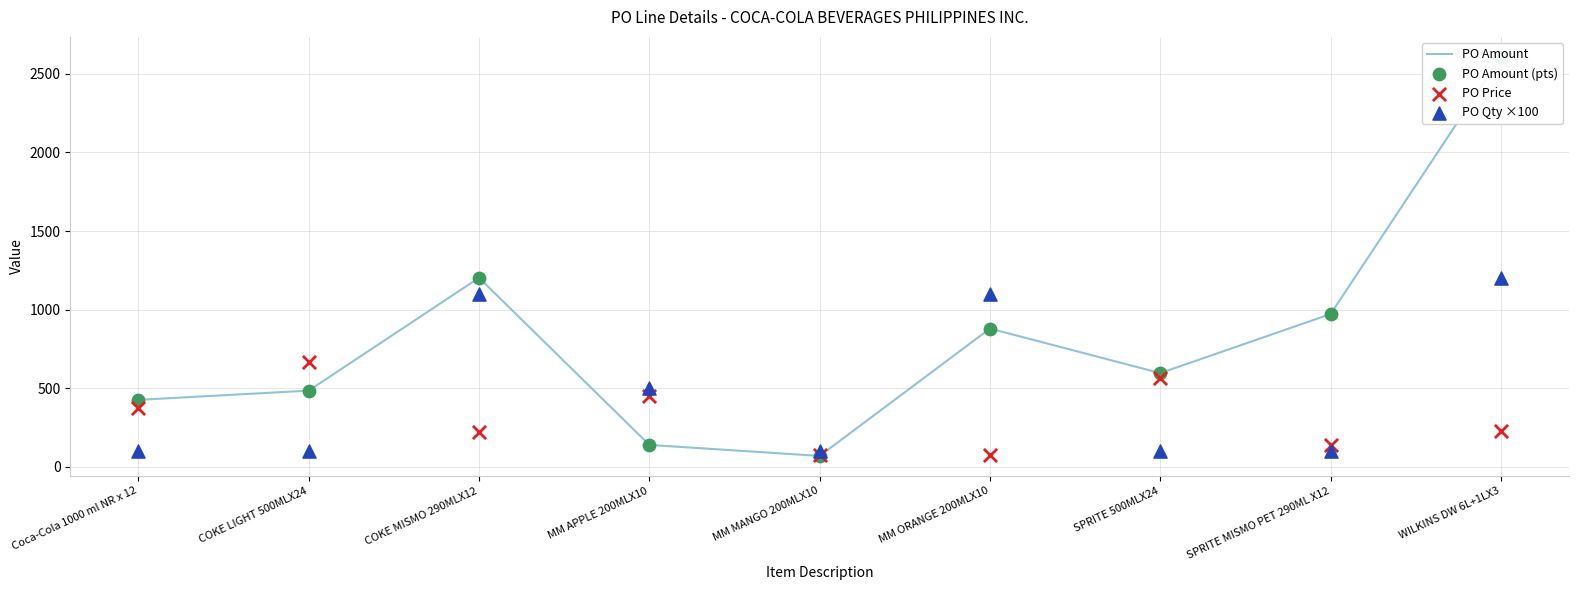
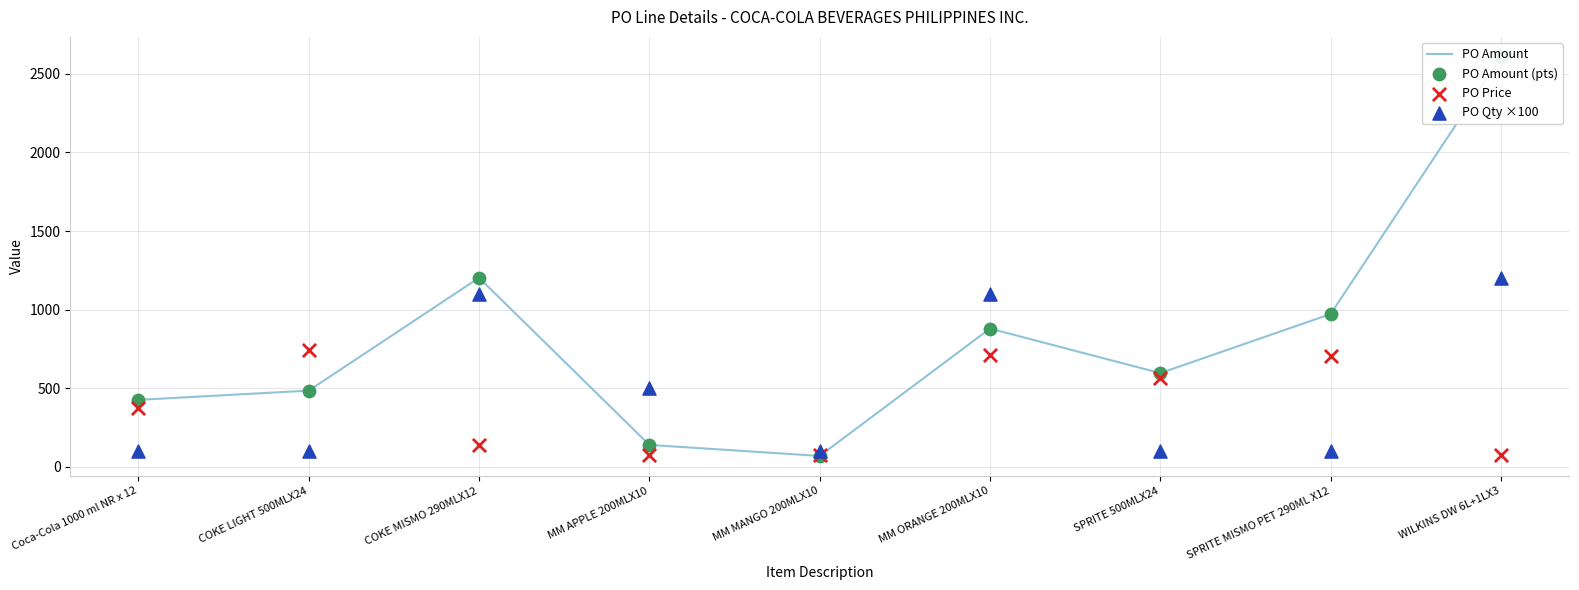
  {
    "PO Amount (pts)": {
      "Coca-Cola 1000 ml NR x 12": 430,
      "COKE LIGHT 500MLX24": 490,
      "COKE MISMO 290MLX12": 1200,
      "MM APPLE 200MLX10": 140,
      "MM ORANGE 200MLX10": 880,
      "SPRITE 500MLX24": 600,
      "SPRITE MISMO PET 290ML X12": 970
    },
    "PO Price": {
      "Coca-Cola 1000 ml NR x 12": 370,
-     "COKE LIGHT 500MLX24": 670,
-     "COKE MISMO 290MLX12": 220,
-     "MM APPLE 200MLX10": 450,
-     "MM ORANGE 200MLX10": 70,
+     "COKE LIGHT 500MLX24": 740,
+     "COKE MISMO 290MLX12": 140,
+     "MM APPLE 200MLX10": 70,
+     "MM ORANGE 200MLX10": 710,
      "SPRITE 500MLX24": 570,
-     "SPRITE MISMO PET 290ML X12": 140,
-     "WILKINS DW 6L+1LX3": 230
+     "SPRITE MISMO PET 290ML X12": 710,
+     "WILKINS DW 6L+1LX3": 80
    }
  }
